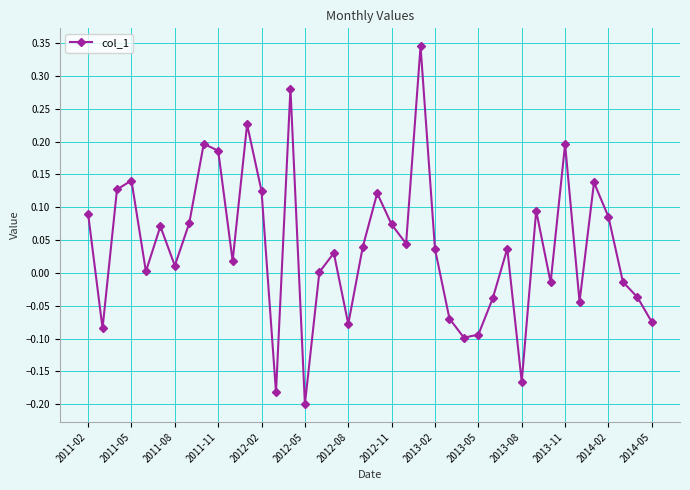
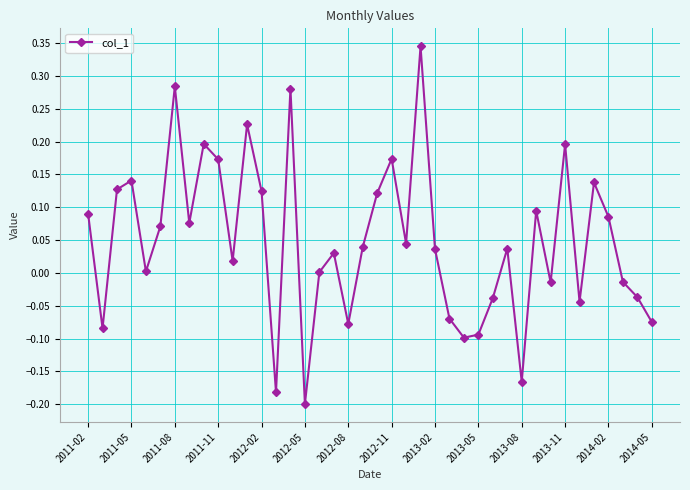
  {
    "2011-02": 0.09,
    "2011-05": 0.14,
-   "2011-08": 0.01,
-   "2011-11": 0.19,
+   "2011-08": 0.28,
+   "2011-11": 0.17,
    "2012-02": 0.12,
    "2012-05": -0.20,
    "2012-08": -0.08,
-   "2012-11": 0.07,
+   "2012-11": 0.17,
    "2013-02": 0.04,
    "2013-05": -0.09,
    "2013-08": -0.17,
    "2013-11": 0.20,
    "2014-02": 0.09,
    "2014-05": -0.07
  }
